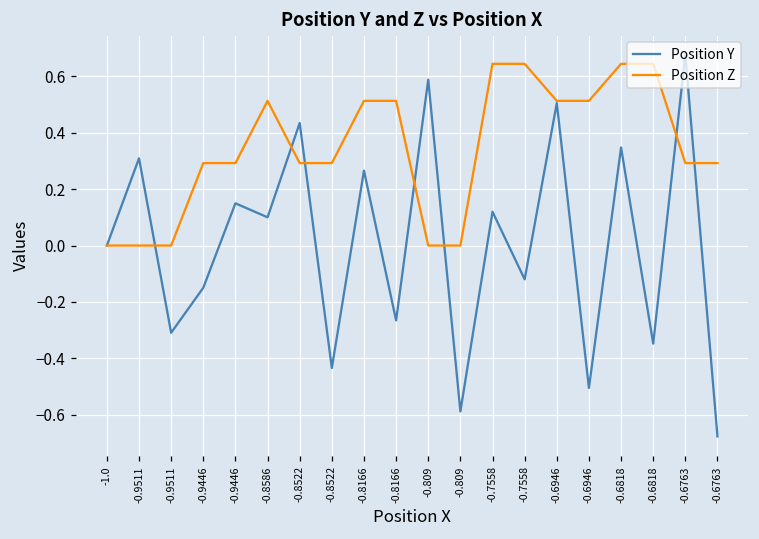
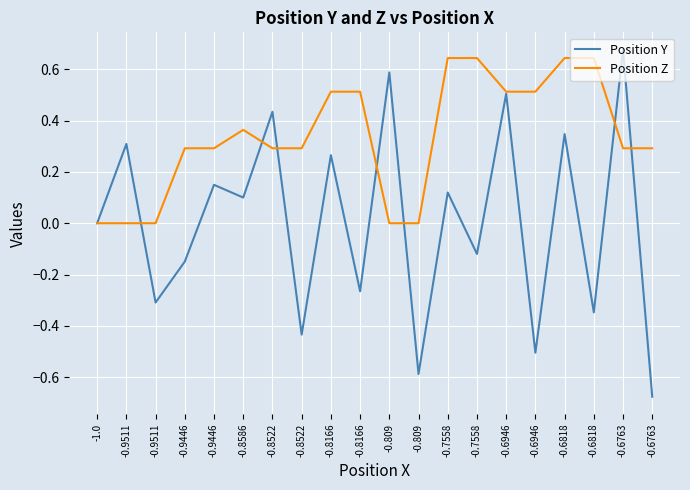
  {
    "Position Y": {
      "-0.8586": 0.10
    },
    "Position Z": {
-     "-0.8586": 0.51
+     "-0.8586": 0.36
    }
  }
